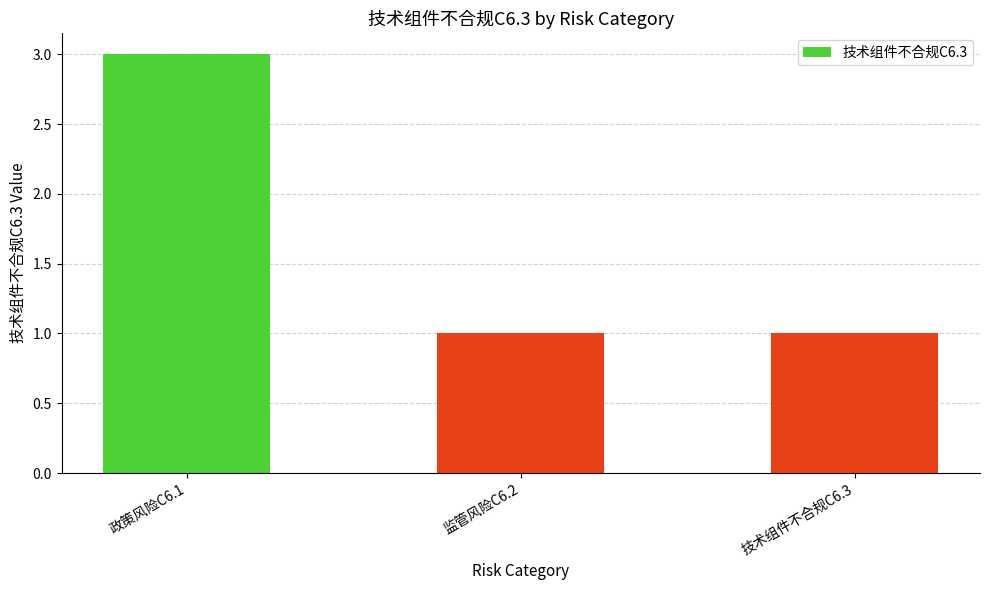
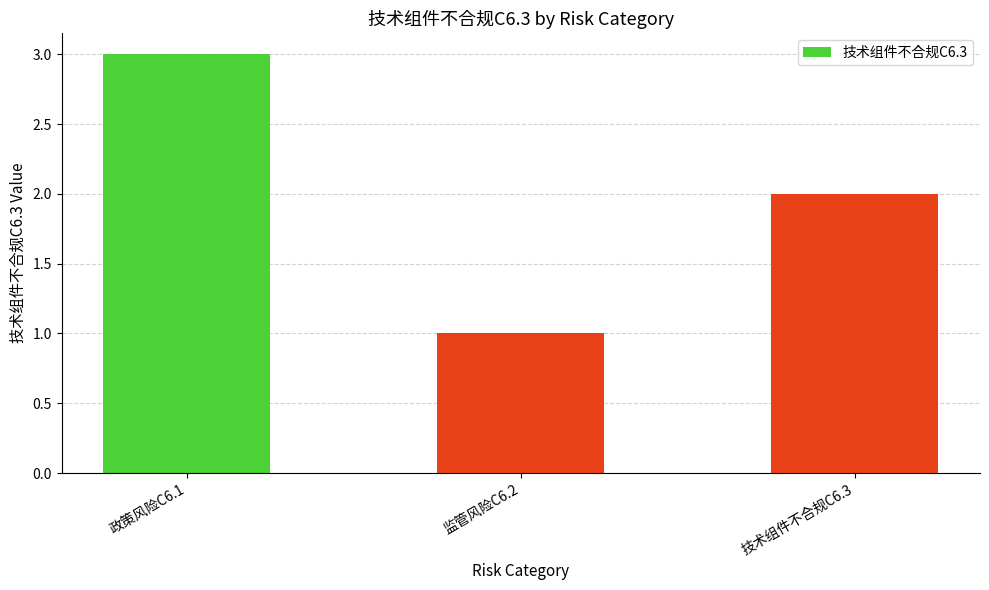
  {
    "政策风险C6.1": 3,
    "监管风险C6.2": 1,
-   "技术组件不合规C6.3": 1
+   "技术组件不合规C6.3": 2
  }
